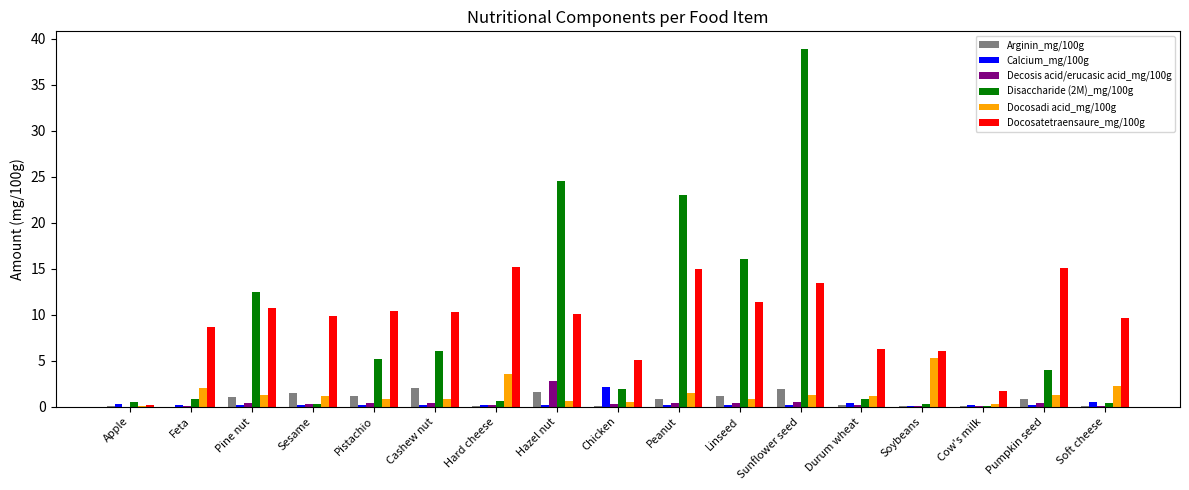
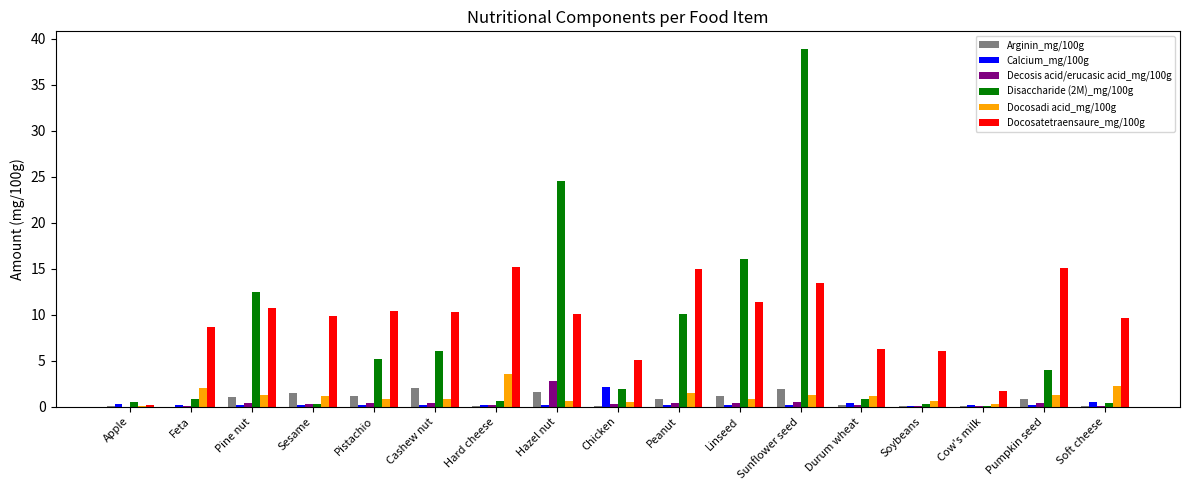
  {
    "Arginin_mg/100g": {
      "Feta": 0,
      "Pine nut": 1,
      "Sesame": 1,
      "Pistachio": 1,
      "Cashew nut": 2,
      "Hazel nut": 2,
      "Peanut": 1,
      "Linseed": 1,
      "Sunflower seed": 2,
      "Pumpkin seed": 1
    },
    "Calcium_mg/100g": {
      "Apple": 0,
      "Chicken": 2,
      "Durum wheat": 0,
      "Soft cheese": 1
    },
    "Decosis acid/erucasic acid_mg/100g": {
      "Pine nut": 0,
      "Pistachio": 0,
      "Cashew nut": 0,
      "Hazel nut": 3,
      "Peanut": 0,
      "Linseed": 0,
      "Sunflower seed": 0,
      "Pumpkin seed": 0
    },
    "Disaccharide (2M)_mg/100g": {
      "Apple": 0,
      "Feta": 1,
      "Pine nut": 12,
      "Pistachio": 5,
      "Cashew nut": 6,
      "Hard cheese": 1,
      "Hazel nut": 25,
      "Chicken": 2,
-     "Peanut": 23,
+     "Peanut": 10,
      "Linseed": 16,
      "Sunflower seed": 39,
      "Durum wheat": 1,
      "Soybeans": 0,
      "Pumpkin seed": 4,
      "Soft cheese": 0
    },
    "Docosadi acid_mg/100g": {
      "Feta": 2,
      "Pine nut": 1,
      "Sesame": 1,
      "Pistachio": 1,
      "Cashew nut": 1,
      "Hard cheese": 4,
      "Hazel nut": 1,
      "Chicken": 0,
      "Peanut": 1,
      "Linseed": 1,
      "Sunflower seed": 1,
      "Durum wheat": 1,
-     "Soybeans": 5,
+     "Soybeans": 1,
      "Cow's milk": 0,
      "Pumpkin seed": 1,
      "Soft cheese": 2
    },
    "Docosatetraensaure_mg/100g": {
      "Feta": 9,
      "Pine nut": 11,
      "Sesame": 10,
      "Pistachio": 10,
      "Cashew nut": 10,
      "Hard cheese": 15,
      "Hazel nut": 10,
      "Chicken": 5,
      "Peanut": 15,
      "Linseed": 11,
      "Sunflower seed": 13,
      "Durum wheat": 6,
      "Soybeans": 6,
      "Cow's milk": 2,
      "Pumpkin seed": 15,
      "Soft cheese": 10
    }
  }
